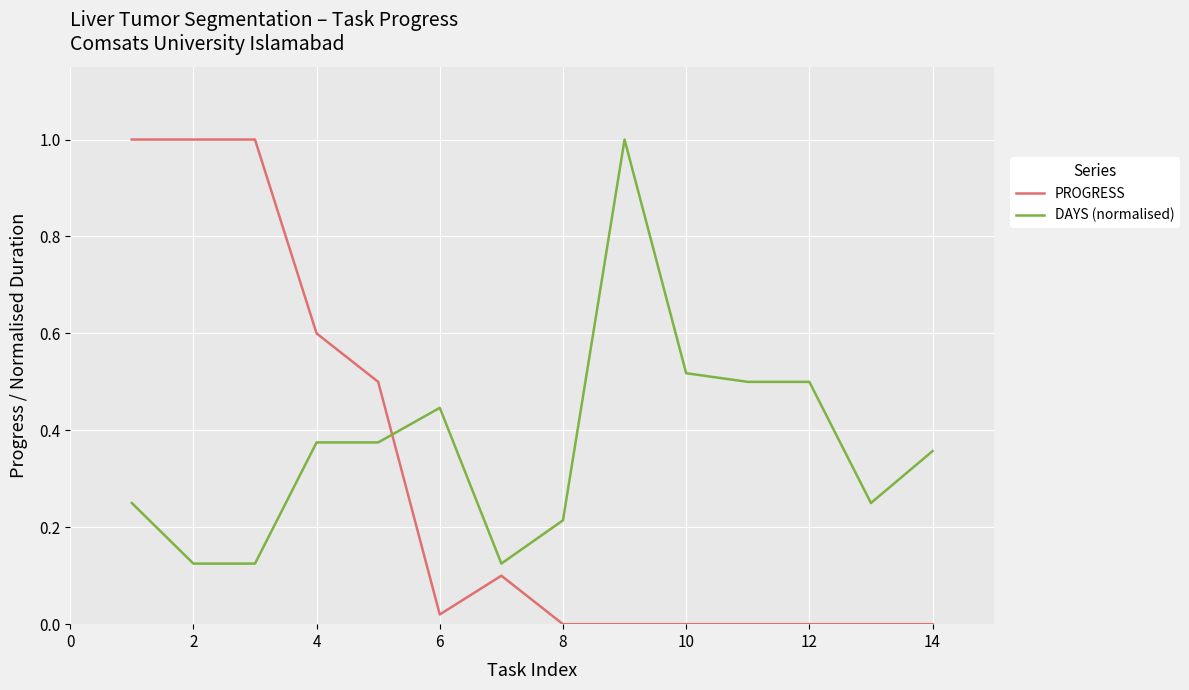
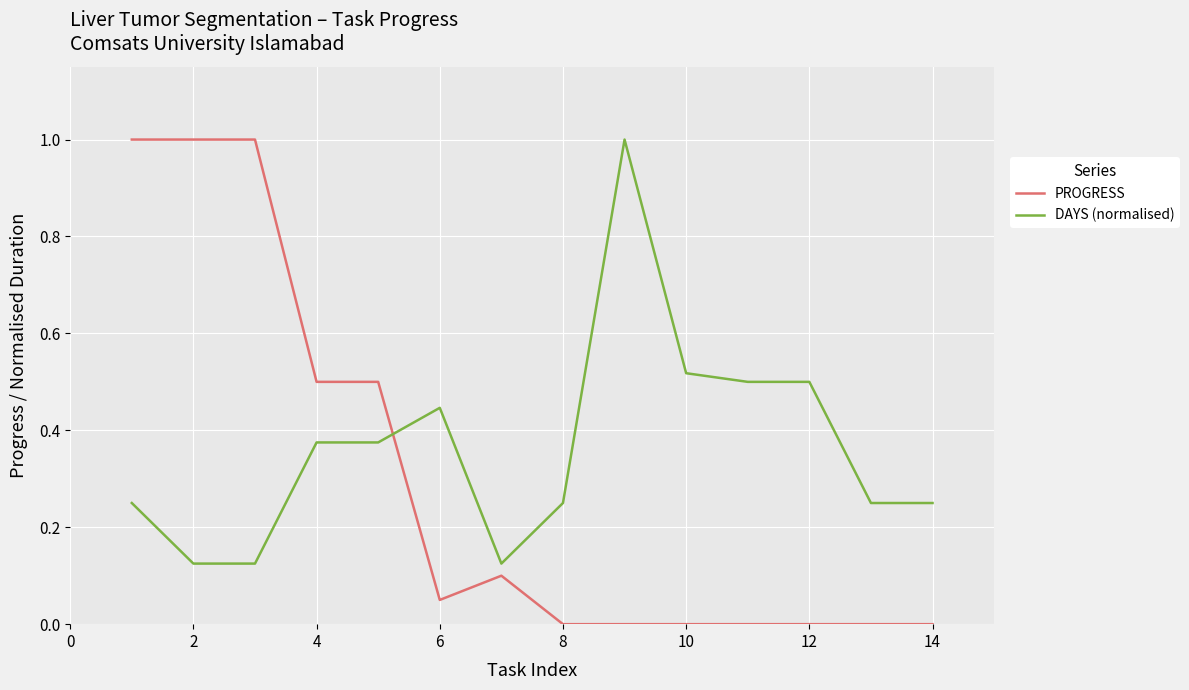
  {
    "PROGRESS": {
      "2": 1.00,
-     "4": 0.6,
-     "6": 0.02,
+     "4": 0.5,
+     "6": 0.05,
      "8": 0.00,
      "10": 0.00,
      "12": 0.00,
      "14": 0.00
    },
    "DAYS (normalised)": {
      "2": 0.13,
      "4": 0.38,
      "6": 0.45,
-     "8": 0.21,
+     "8": 0.25,
      "10": 0.52,
      "12": 0.50,
-     "14": 0.36
+     "14": 0.25
    }
  }
